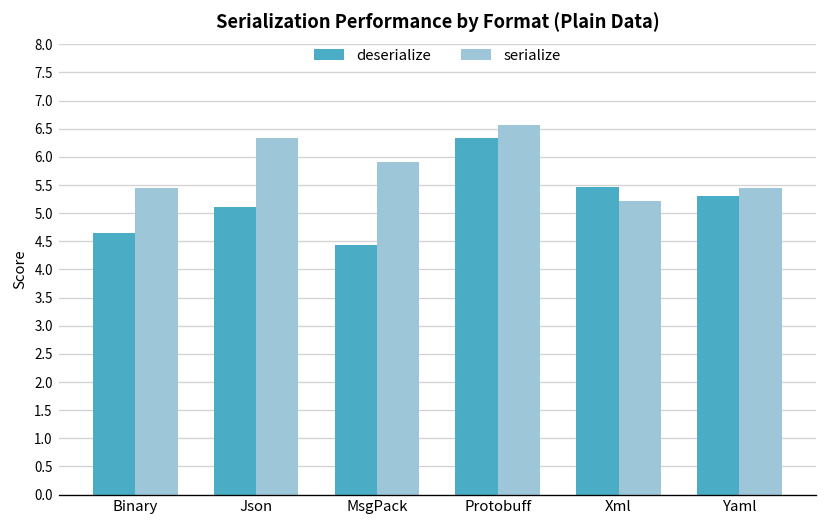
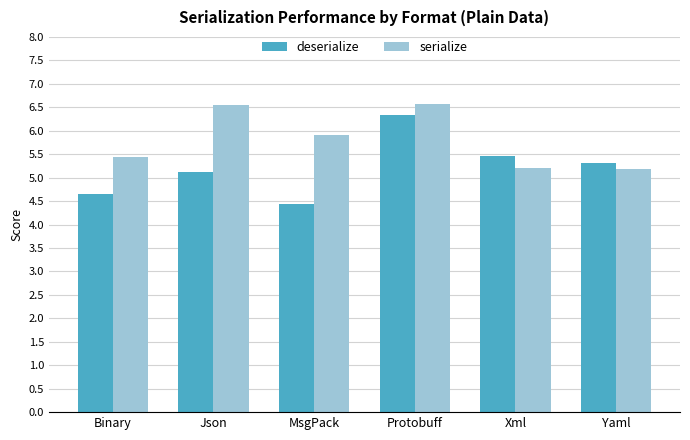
  {
    "deserialize": {
      "Binary": 4.6,
      "Json": 5.1,
      "MsgPack": 4.4,
      "Protobuff": 6.3,
      "Xml": 5.5,
      "Yaml": 5.3
    },
    "serialize": {
      "Binary": 5.4,
-     "Json": 6.3,
+     "Json": 6.5,
      "MsgPack": 5.9,
      "Protobuff": 6.6,
      "Xml": 5.2,
-     "Yaml": 5.4
+     "Yaml": 5.2
    }
  }
